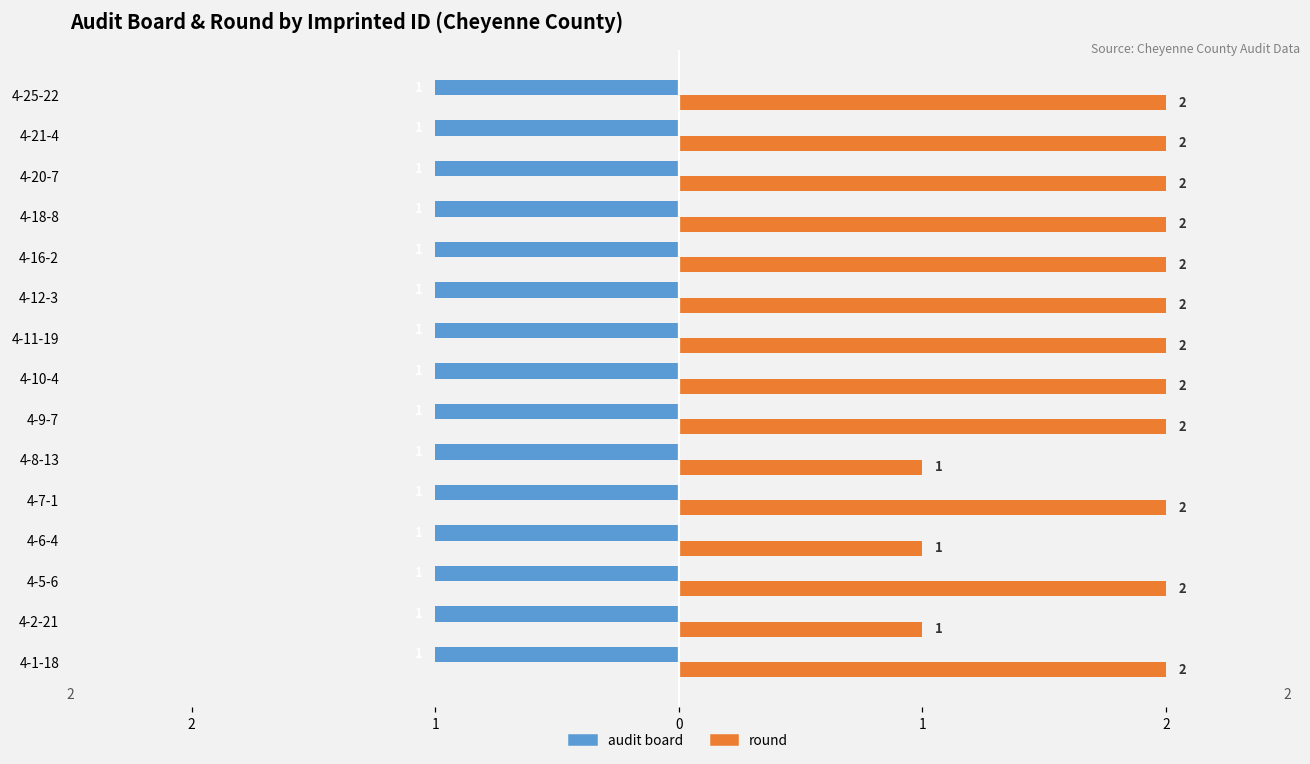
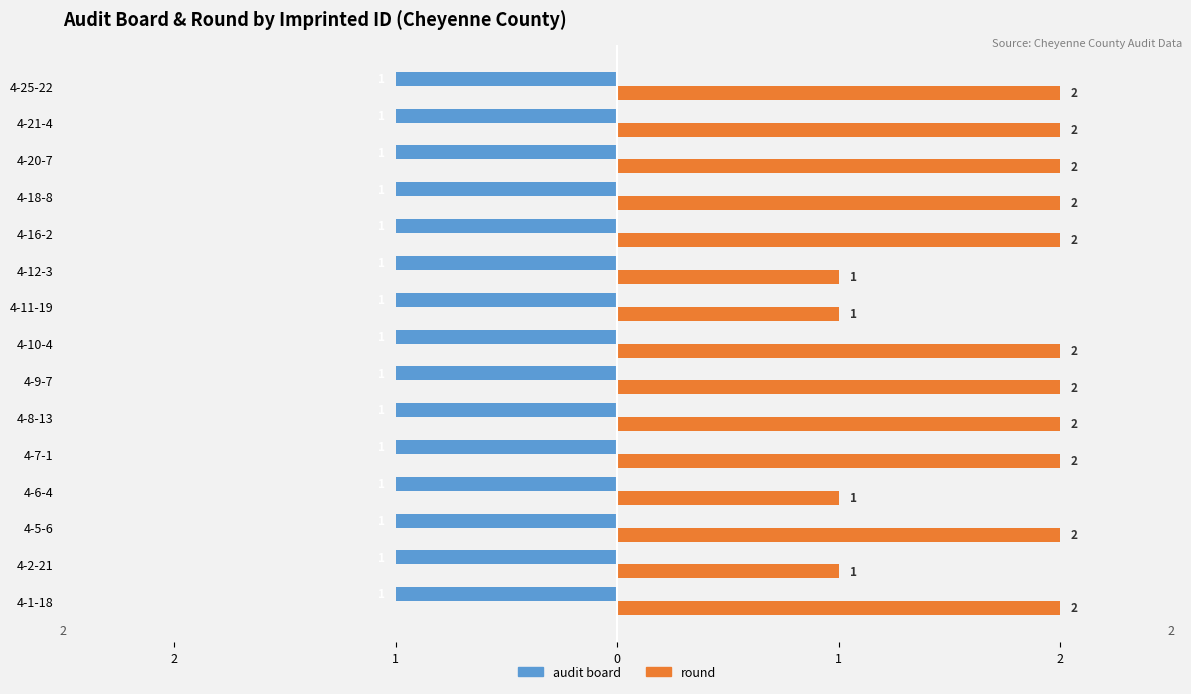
  {
    "round": {
      "4-25-22": 2,
      "4-21-4": 2,
      "4-20-7": 2,
      "4-18-8": 2,
      "4-16-2": 2,
-     "4-12-3": 2,
-     "4-11-19": 2,
+     "4-12-3": 1,
+     "4-11-19": 1,
      "4-10-4": 2,
      "4-9-7": 2,
-     "4-8-13": 1,
+     "4-8-13": 2,
      "4-7-1": 2,
      "4-6-4": 1,
      "4-5-6": 2,
      "4-2-21": 1,
      "4-1-18": 2
    }
  }
